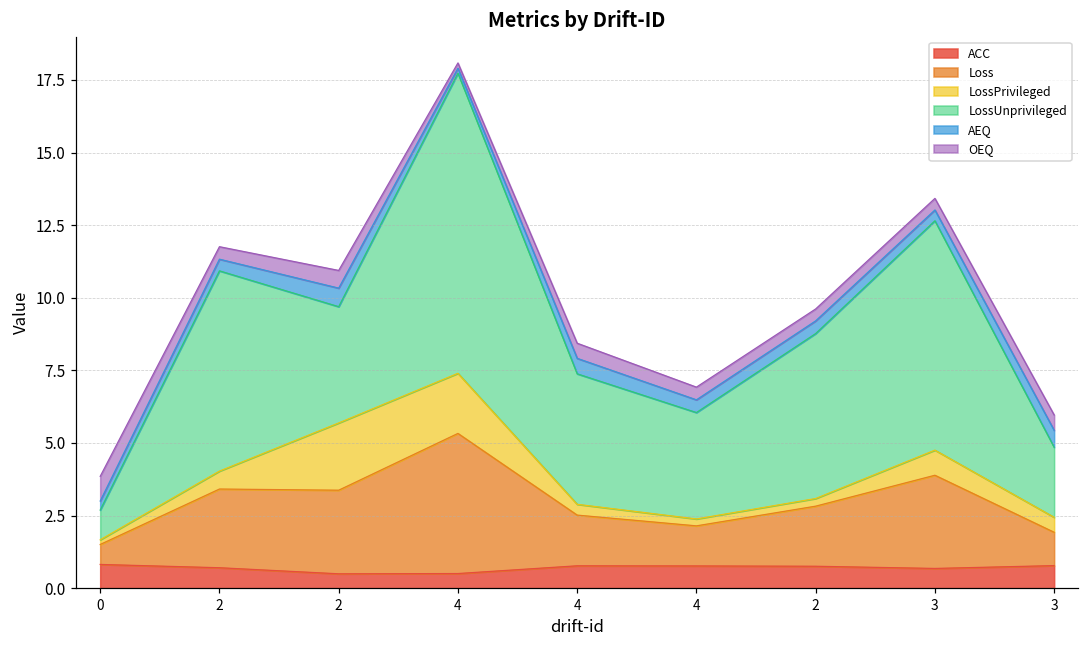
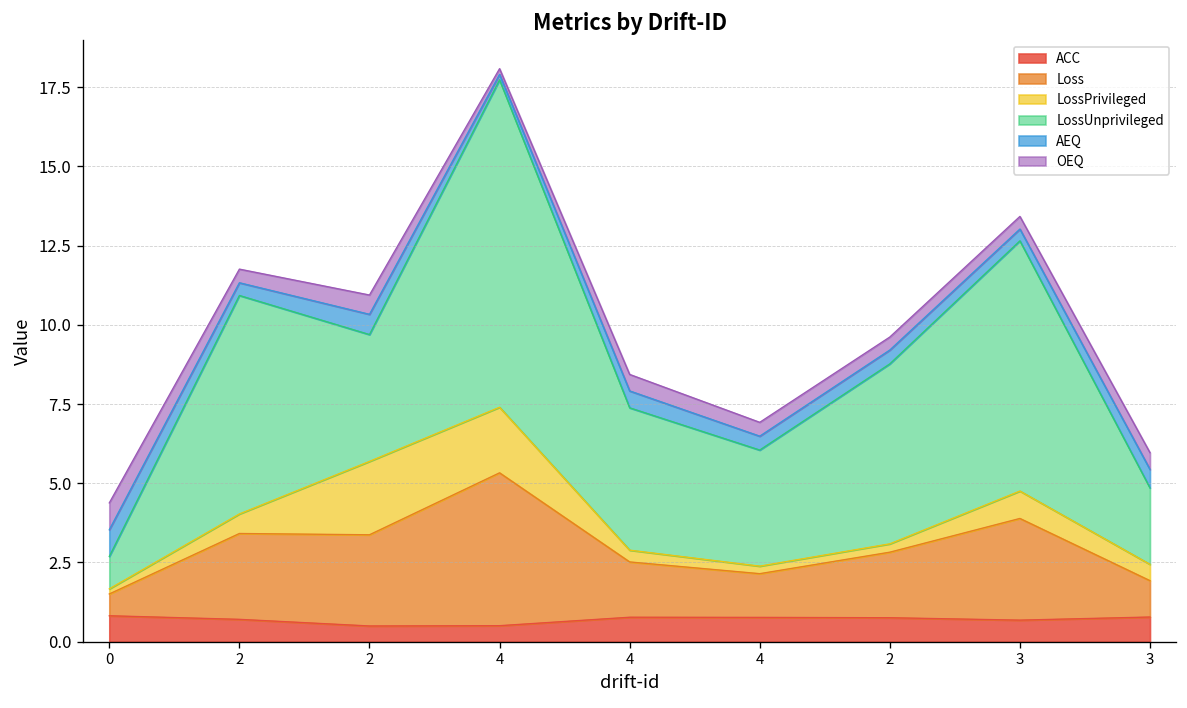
  {
    "LossPrivileged": {
      "0": 0.2
    },
    "LossUnprivileged": {
      "0": 1.0
    },
    "AEQ": {
-     "0": 0.3
+     "0": 0.8
    },
    "OEQ": {
      "0": 0.8
    }
  }
